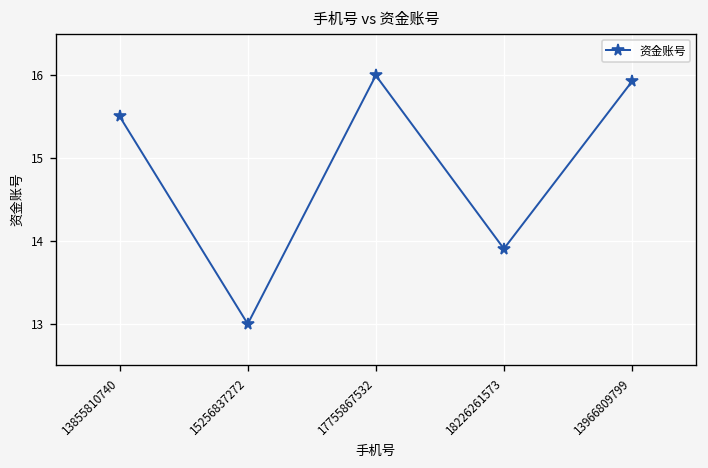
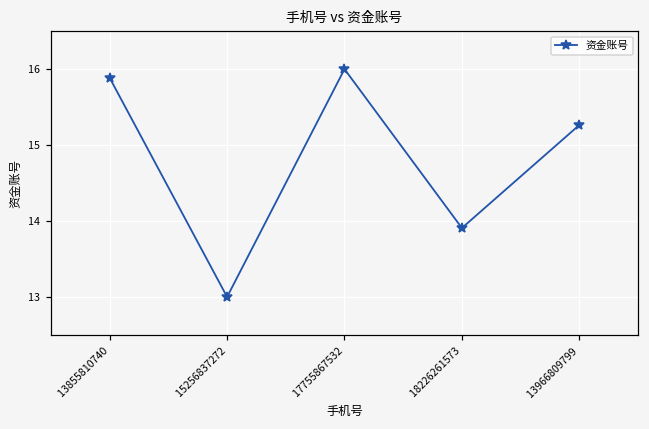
  {
-   "13855810740": 15.5,
+   "13855810740": 15.9,
    "15256837272": 13.0,
    "17755867532": 16.0,
    "18226261573": 13.9,
-   "13966809799": 15.9
+   "13966809799": 15.3
  }
